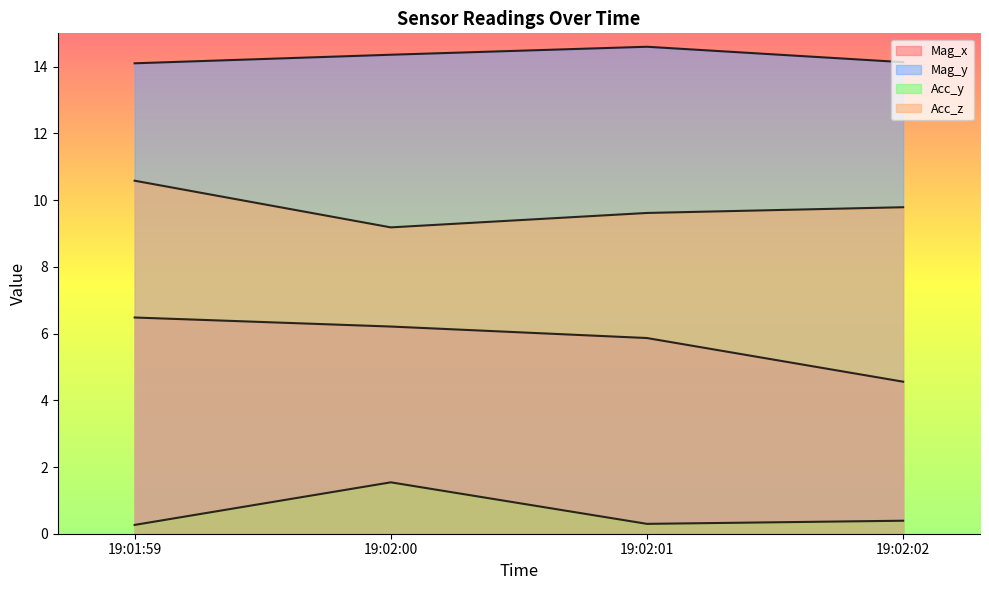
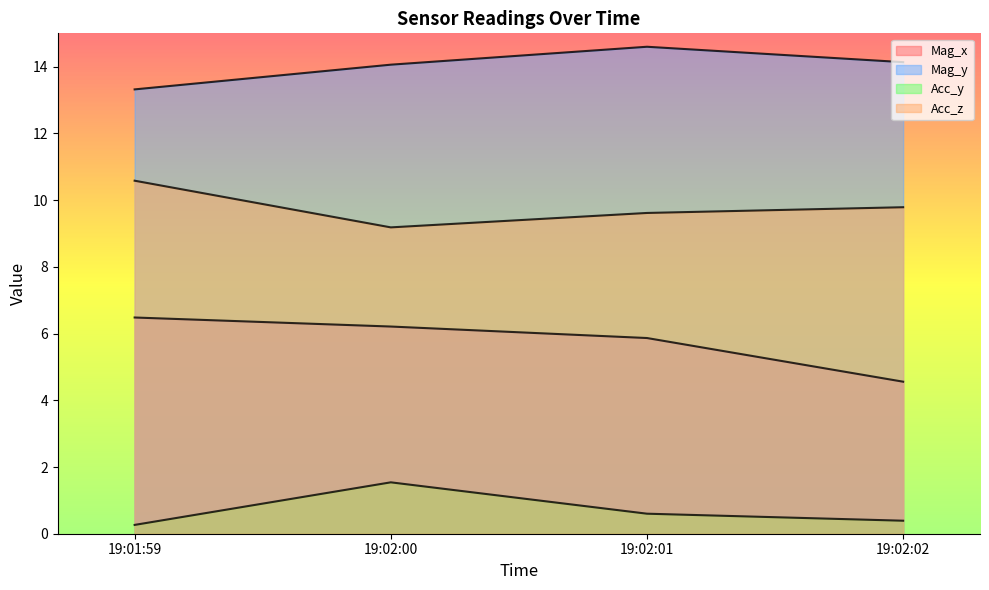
  {
    "Mag_y": {
-     "19:01:59": 14.1,
-     "19:02:00": 14.4,
+     "19:01:59": 13.3,
+     "19:02:00": 14.1,
      "19:02:01": 14.6
    },
    "Acc_y": {
      "19:01:59": 0.3,
      "19:02:00": 1.5,
-     "19:02:01": 0.3,
+     "19:02:01": 0.6,
      "19:02:02": 0.4
    }
  }
